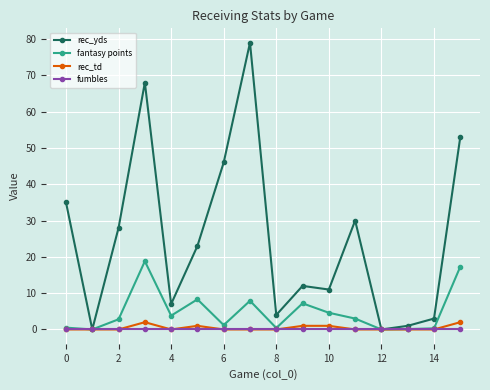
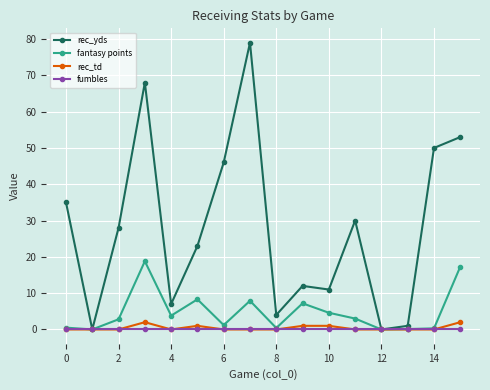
  {
    "rec_yds": {
      "0": 35,
      "2": 28,
      "4": 7,
      "6": 46,
      "8": 4,
      "10": 11,
-     "14": 3
+     "14": 50
    },
    "fantasy points": {
      "2": 3,
      "4": 4,
      "6": 1,
      "10": 5
    },
    "rec_td": {
      "10": 1
    },
    "fumbles": {
      "10": 0
    }
  }
